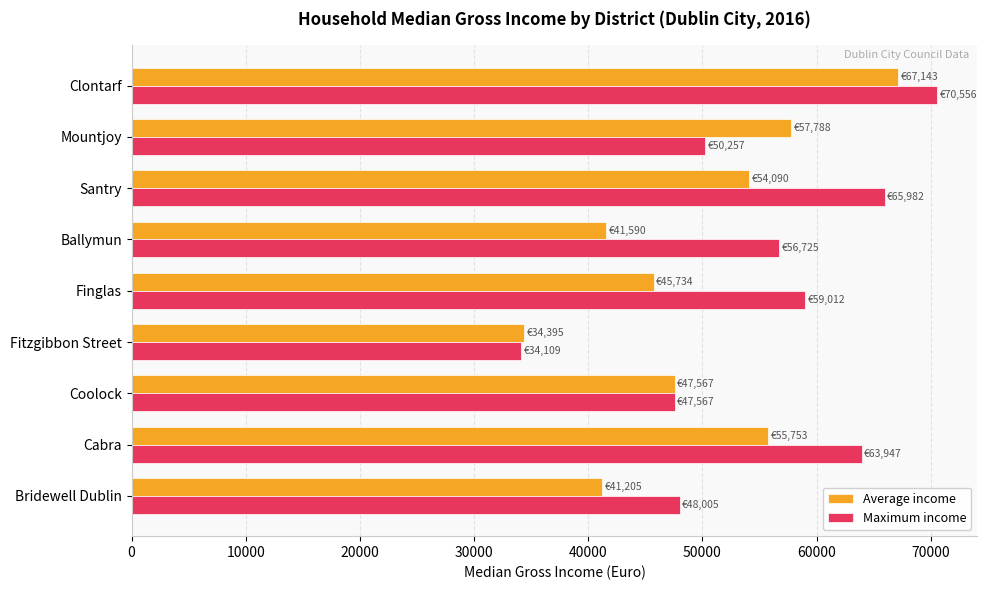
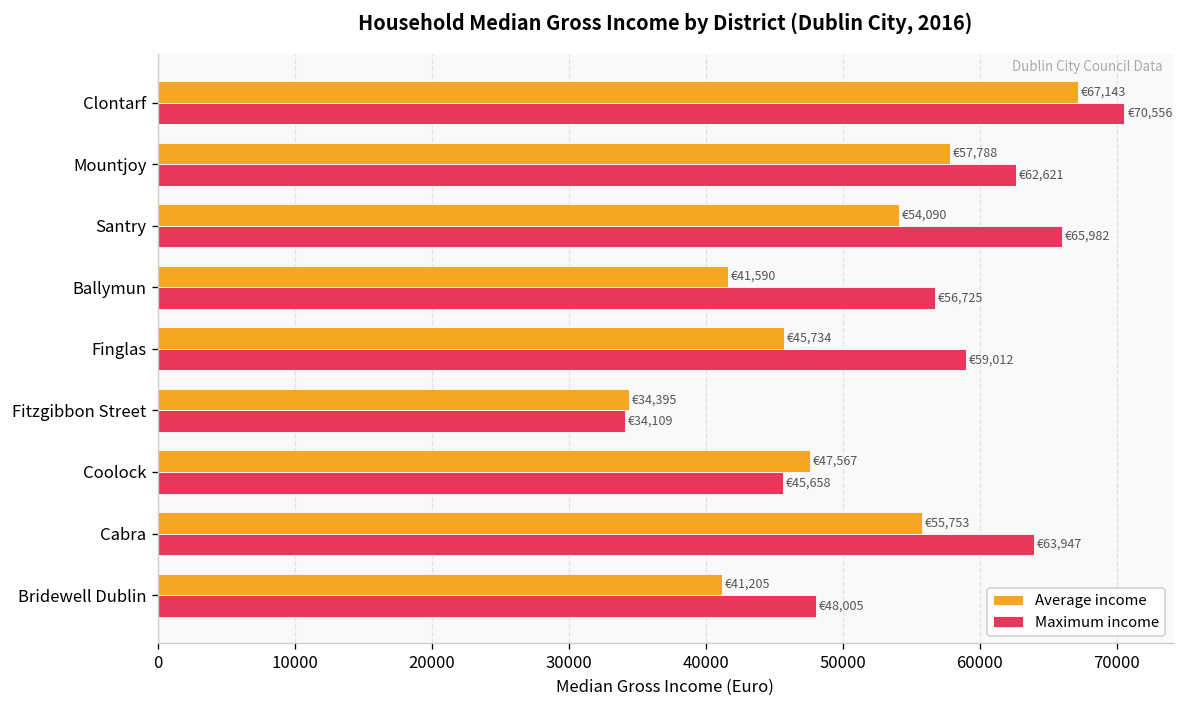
  {
    "Average income": {
      "Clontarf": "€67,143",
      "Mountjoy": "€57,788",
      "Santry": "€54,090",
      "Ballymun": "€41,590",
      "Finglas": "€45,734",
      "Fitzgibbon Street": "€34,395",
      "Coolock": "€47,567",
      "Cabra": "€55,753",
      "Bridewell Dublin": "€41,205"
    },
    "Maximum income": {
      "Clontarf": "€70,556",
-     "Mountjoy": "€50,257",
+     "Mountjoy": "€62,621",
      "Santry": "€65,982",
      "Ballymun": "€56,725",
      "Finglas": "€59,012",
      "Fitzgibbon Street": "€34,109",
-     "Coolock": "€47,567",
+     "Coolock": "€45,658",
      "Cabra": "€63,947",
      "Bridewell Dublin": "€48,005"
    }
  }
